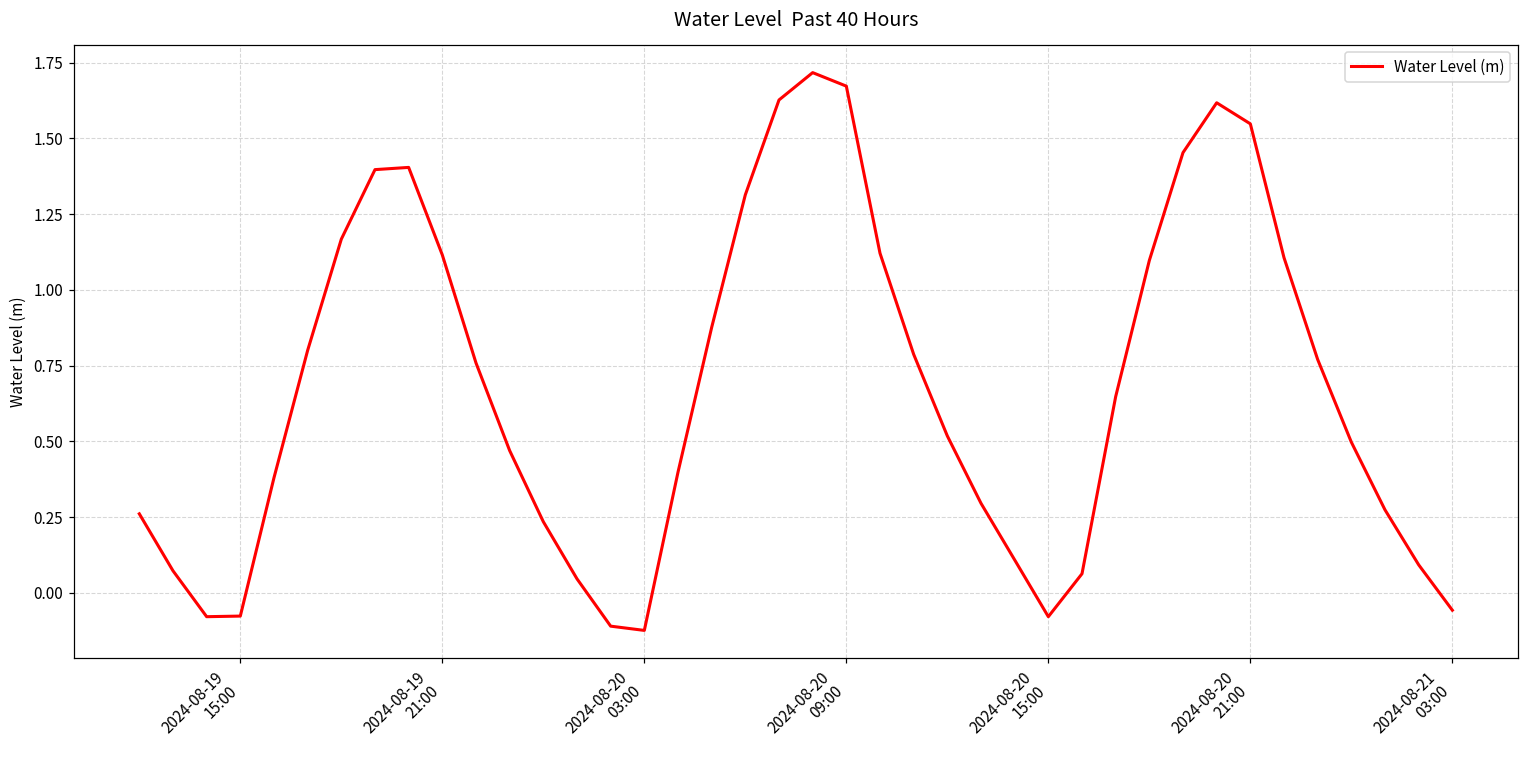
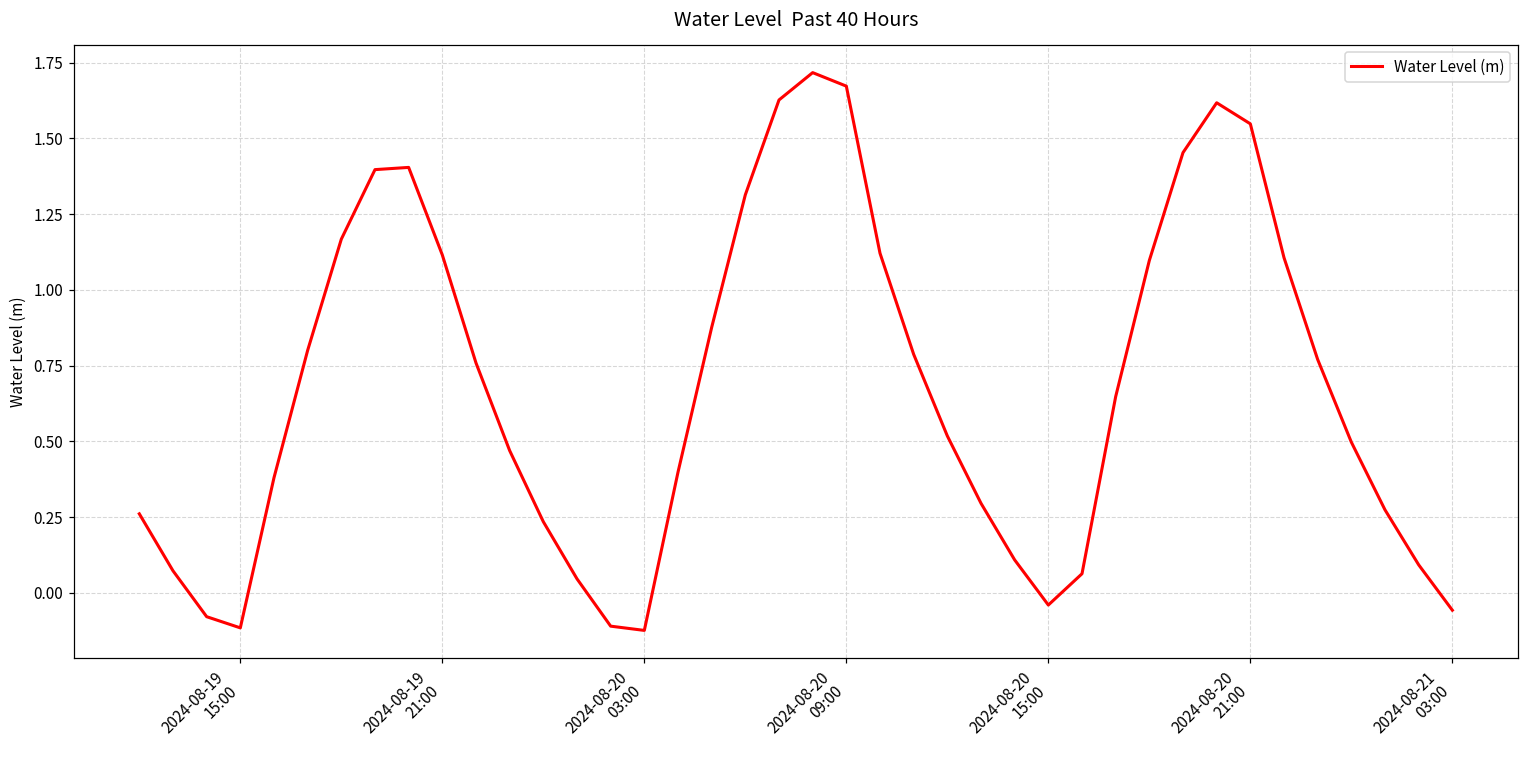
  {
-   "2024-08-19 15:00": -0.08,
+   "2024-08-19 15:00": -0.12,
    "2024-08-19 21:00": 1.12,
    "2024-08-20 03:00": -0.12,
    "2024-08-20 09:00": 1.67,
-   "2024-08-20 15:00": -0.08,
+   "2024-08-20 15:00": -0.04,
    "2024-08-20 21:00": 1.55,
    "2024-08-21 03:00": -0.06
  }
